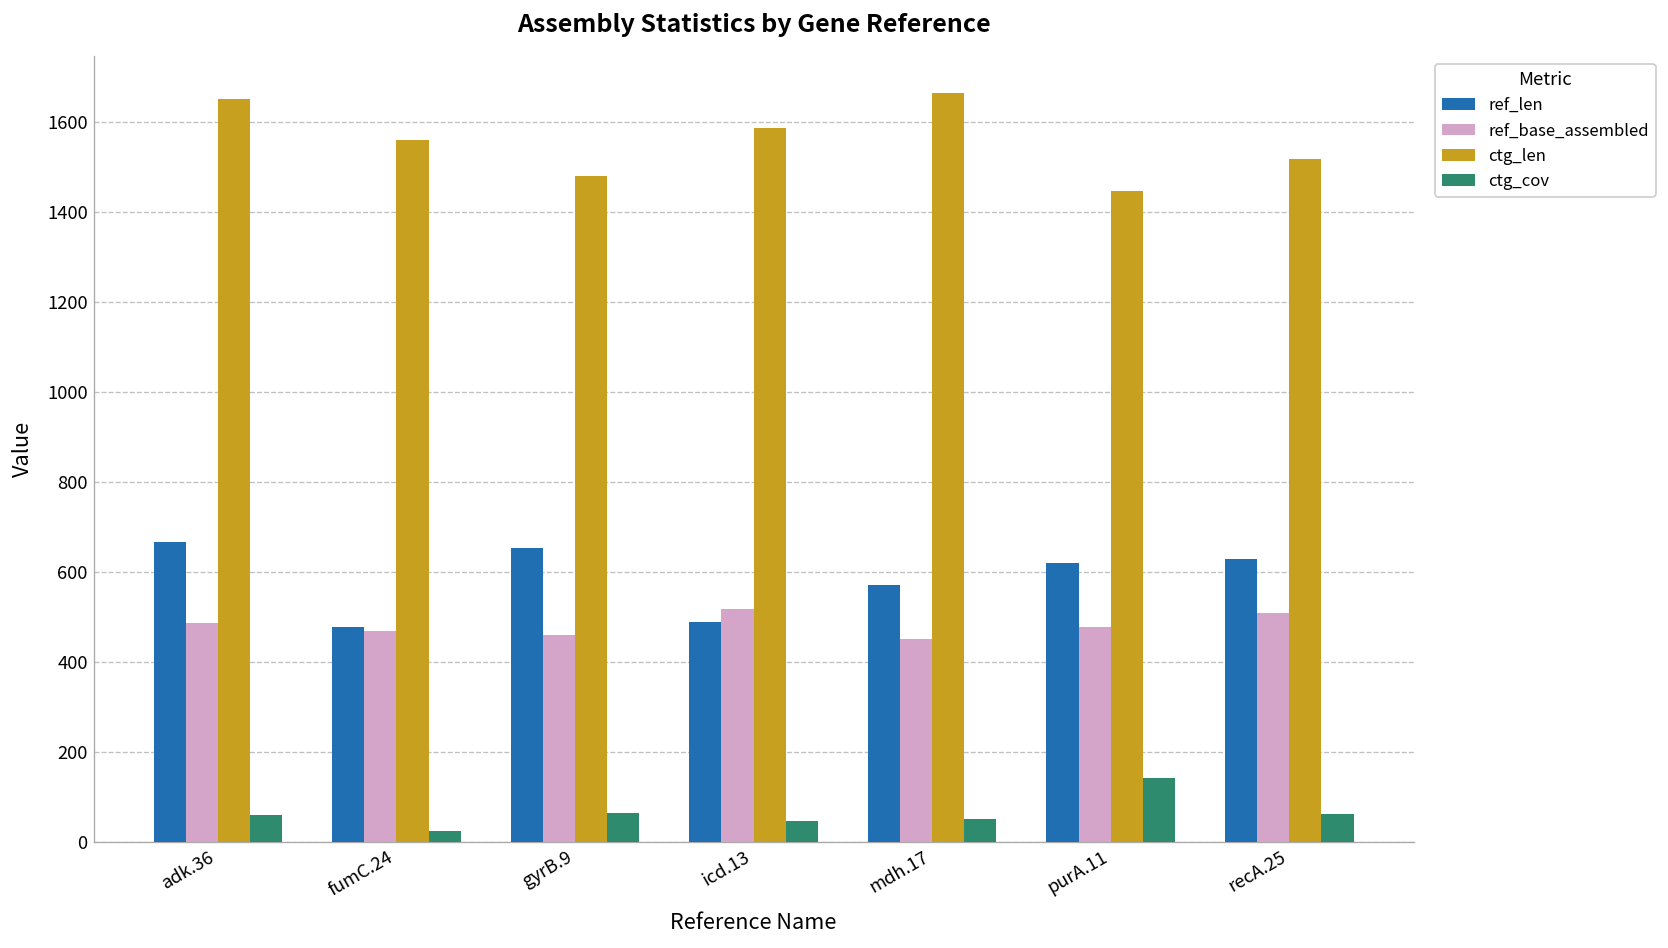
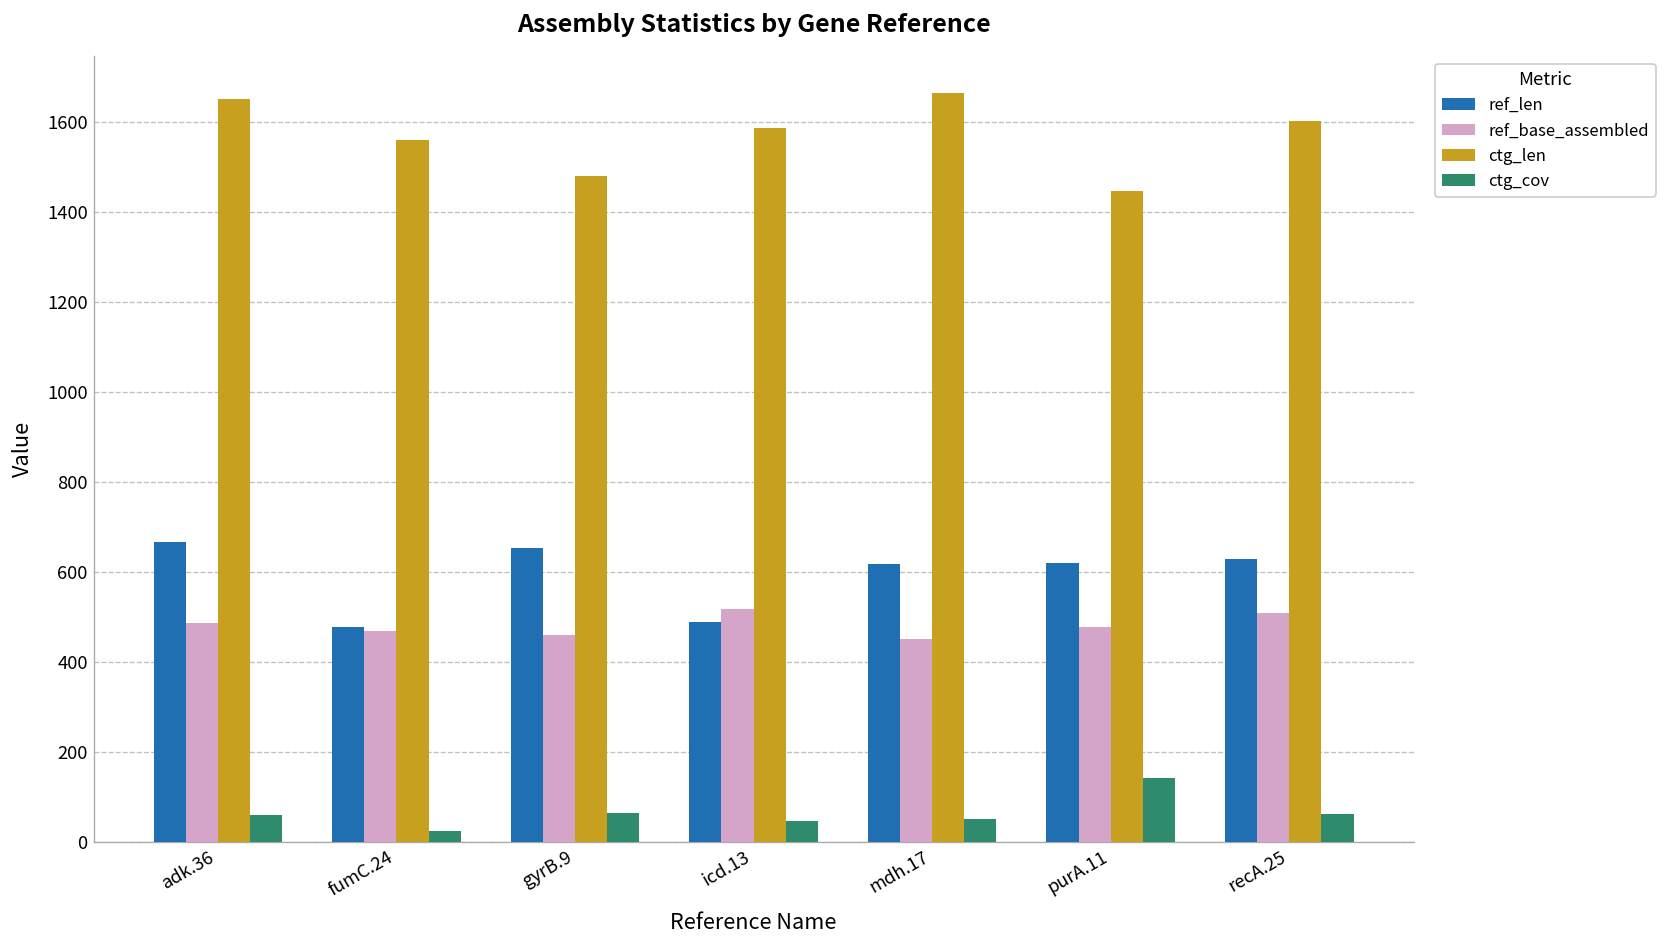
  {
    "ref_len": {
      "adk.36": 670,
      "fumC.24": 480,
      "gyrB.9": 650,
      "icd.13": 490,
-     "mdh.17": 570,
+     "mdh.17": 620,
      "purA.11": 620,
      "recA.25": 630
    },
    "ref_base_assembled": {
      "adk.36": 490,
      "fumC.24": 470,
      "gyrB.9": 460,
      "icd.13": 520,
      "mdh.17": 450,
      "purA.11": 480,
      "recA.25": 510
    },
    "ctg_len": {
      "adk.36": 1650,
      "fumC.24": 1560,
      "gyrB.9": 1480,
      "icd.13": 1590,
      "mdh.17": 1660,
      "purA.11": 1450,
-     "recA.25": 1520
+     "recA.25": 1600
    },
    "ctg_cov": {
      "adk.36": 60,
      "fumC.24": 30,
      "gyrB.9": 70,
      "icd.13": 50,
      "mdh.17": 50,
      "purA.11": 140,
      "recA.25": 60
    }
  }
